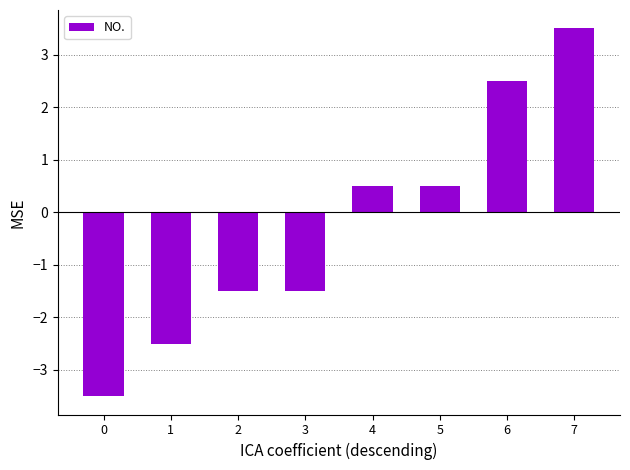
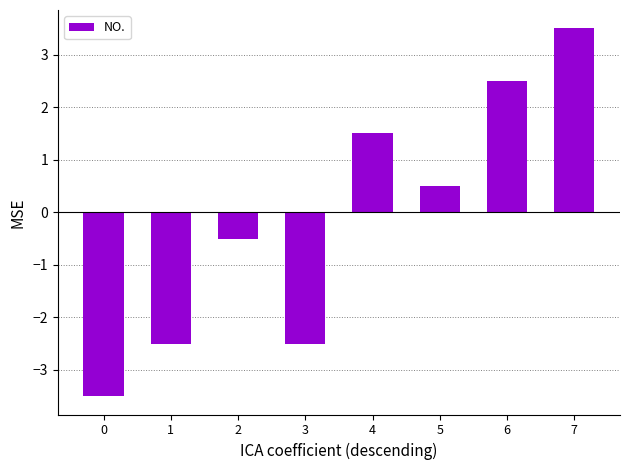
  {
    "0": -3.5,
    "1": -2.5,
-   "2": -1.5,
-   "3": -1.5,
-   "4": 0.5,
+   "2": -0.5,
+   "3": -2.5,
+   "4": 1.5,
    "5": 0.5,
    "6": 2.5,
    "7": 3.5
  }
